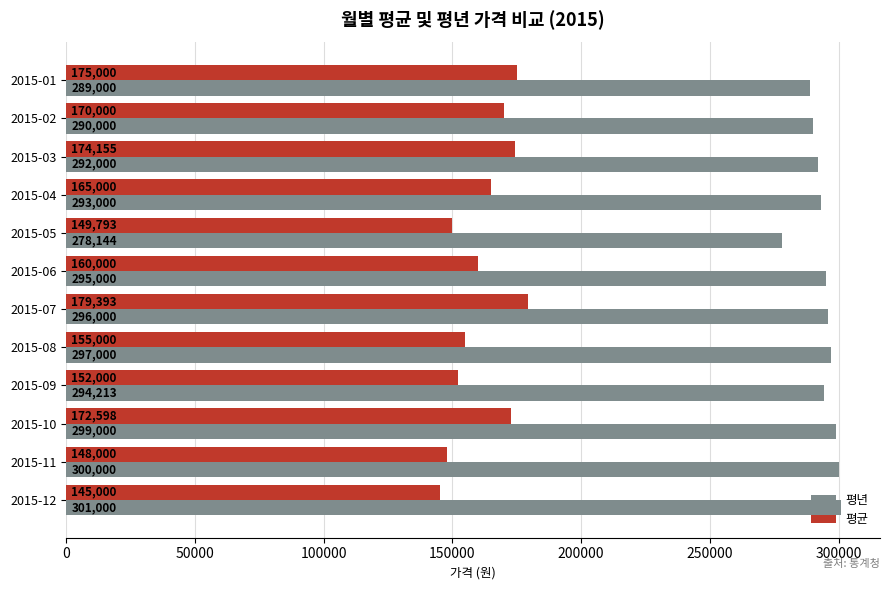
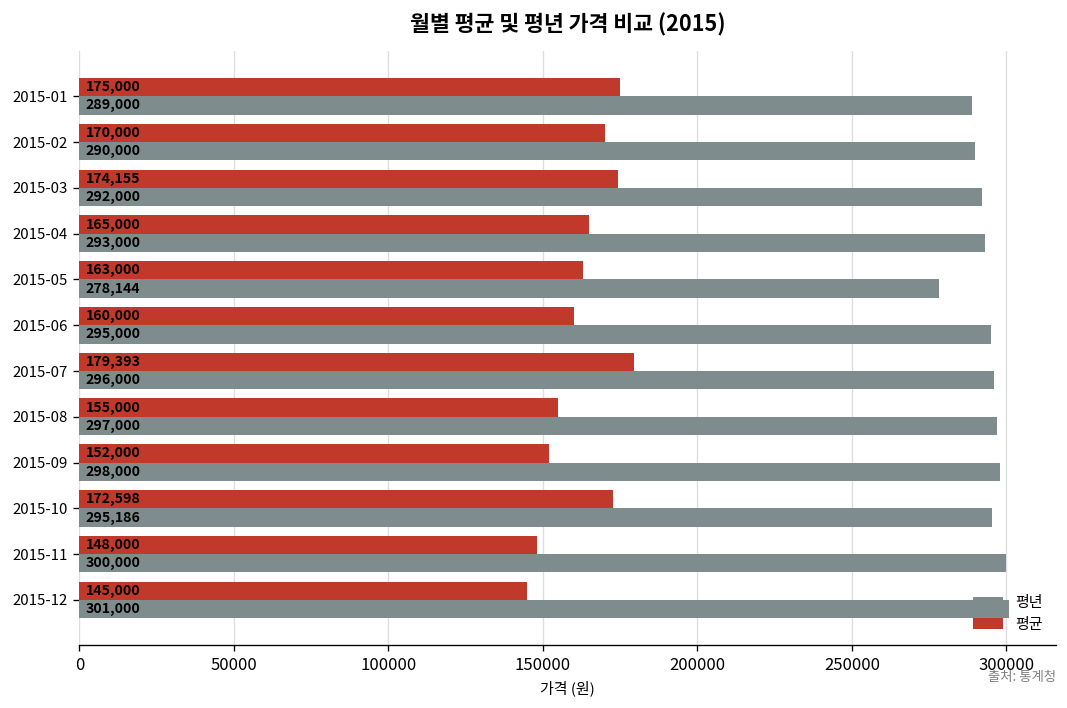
  {
    "평년": {
      "2015-01": "289,000",
      "2015-02": "290,000",
      "2015-03": "292,000",
      "2015-04": "293,000",
      "2015-05": "278,144",
      "2015-06": "295,000",
      "2015-07": "296,000",
      "2015-08": "297,000",
-     "2015-09": "294,213",
-     "2015-10": "299,000",
+     "2015-09": "298,000",
+     "2015-10": "295,186",
      "2015-11": "300,000",
      "2015-12": "301,000"
    },
    "평균": {
      "2015-01": "175,000",
      "2015-02": "170,000",
      "2015-03": "174,155",
      "2015-04": "165,000",
-     "2015-05": "149,793",
+     "2015-05": "163,000",
      "2015-06": "160,000",
      "2015-07": "179,393",
      "2015-08": "155,000",
      "2015-09": "152,000",
      "2015-10": "172,598",
      "2015-11": "148,000",
      "2015-12": "145,000"
    }
  }
